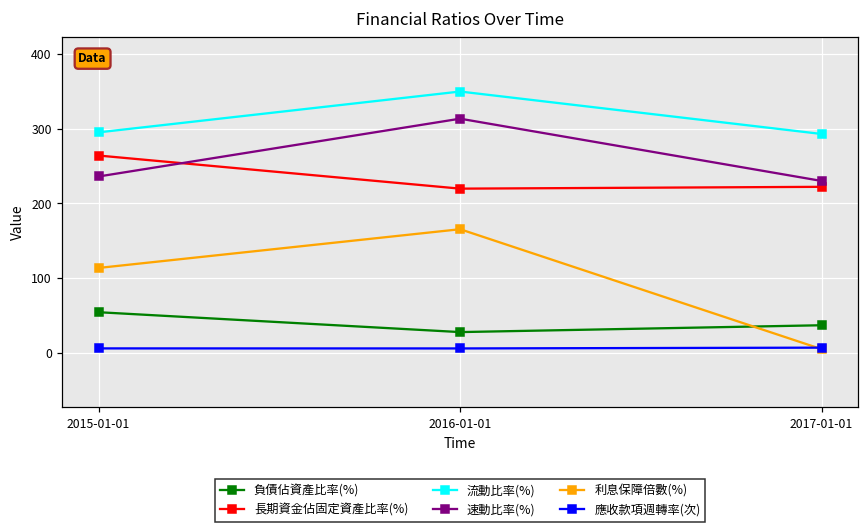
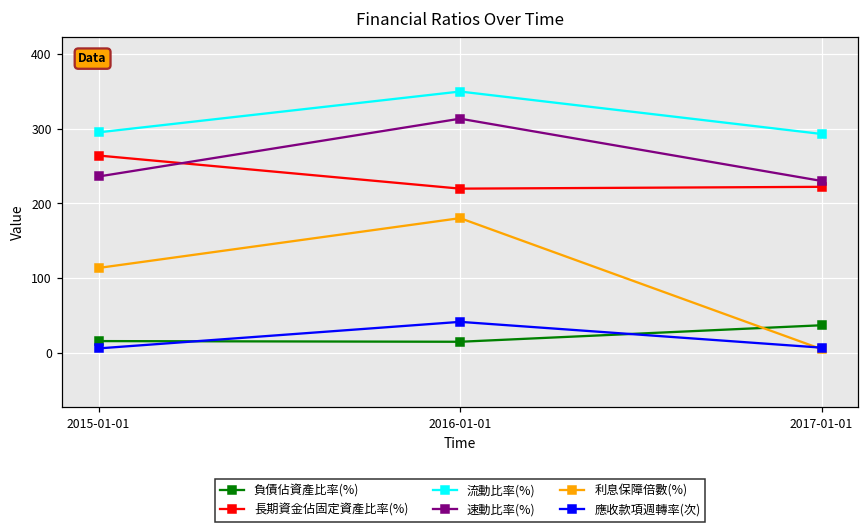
  {
    "負債佔資產比率(%)": {
-     "2015-01-01": 50,
-     "2016-01-01": 30,
+     "2015-01-01": 20,
+     "2016-01-01": 10,
      "2017-01-01": 40
    },
    "長期資金佔固定資產比率(%)": {
      "2015-01-01": 260,
      "2016-01-01": 220,
      "2017-01-01": 220
    },
    "流動比率(%)": {
      "2015-01-01": 300,
      "2016-01-01": 350,
      "2017-01-01": 290
    },
    "速動比率(%)": {
      "2015-01-01": 240,
      "2016-01-01": 310,
      "2017-01-01": 230
    },
    "利息保障倍數(%)": {
      "2015-01-01": 110,
-     "2016-01-01": 170
+     "2016-01-01": 180
    },
    "應收款項週轉率(次)": {
      "2015-01-01": 10,
-     "2016-01-01": 10
+     "2016-01-01": 40
    }
  }
